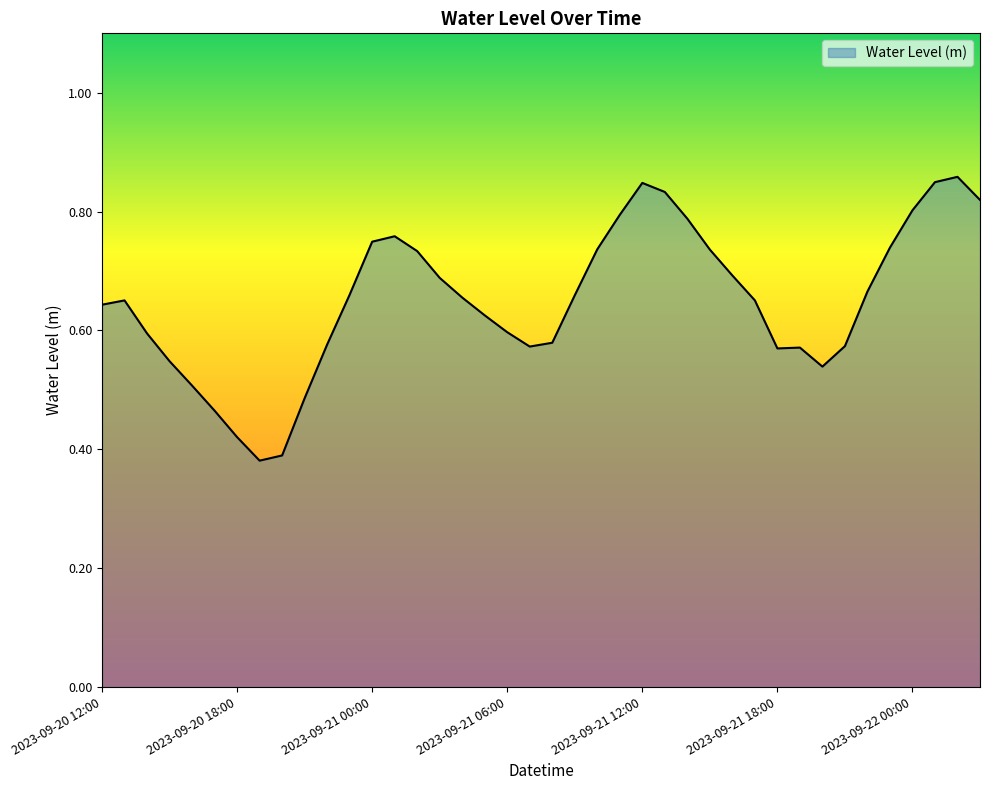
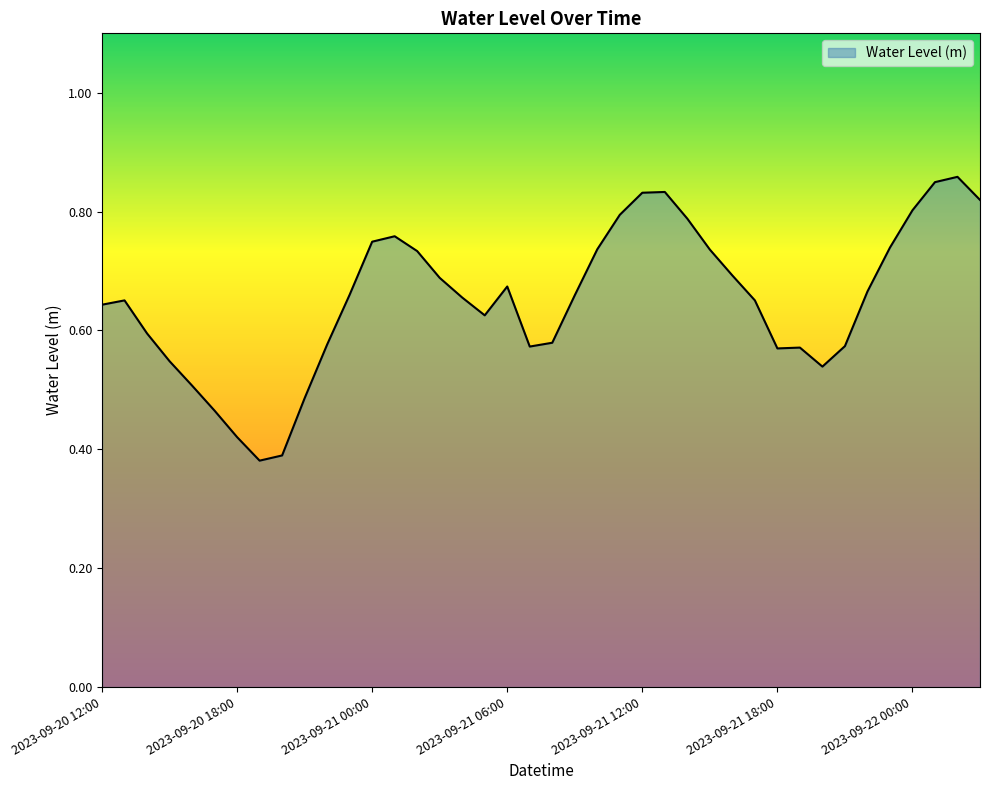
  {
    "2023-09-20 12:00": 0.64,
    "2023-09-20 18:00": 0.42,
    "2023-09-21 00:00": 0.75,
-   "2023-09-21 06:00": 0.60,
-   "2023-09-21 12:00": 0.85,
+   "2023-09-21 06:00": 0.67,
+   "2023-09-21 12:00": 0.83,
    "2023-09-21 18:00": 0.57,
    "2023-09-22 00:00": 0.80
  }
